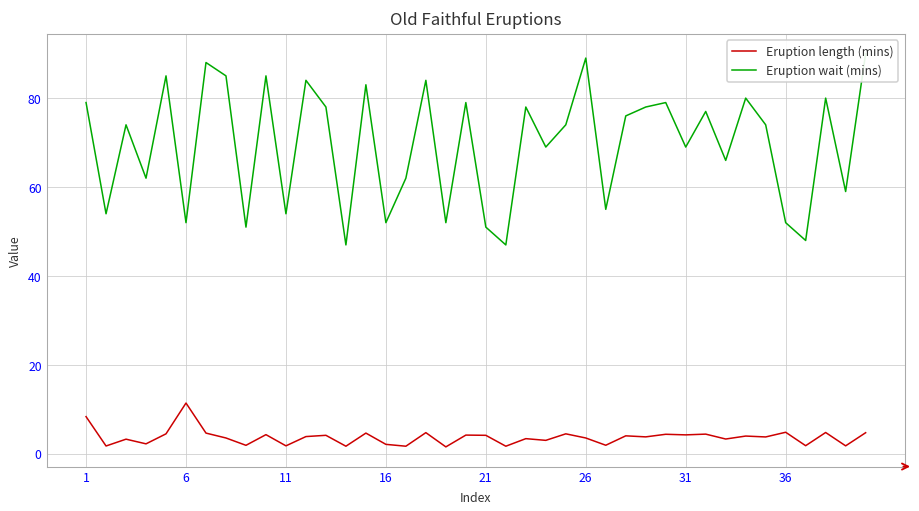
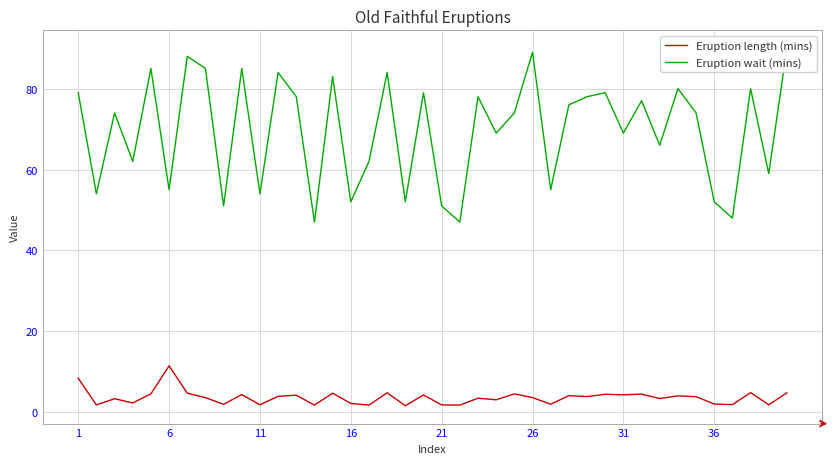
  {
    "Eruption length (mins)": {
      "1": 8,
      "6": 11,
      "11": 2,
      "16": 2,
-     "21": 4,
+     "21": 2,
      "26": 4,
      "31": 4,
-     "36": 5
+     "36": 2
    },
    "Eruption wait (mins)": {
      "1": 79,
-     "6": 52,
+     "6": 55,
      "11": 54,
      "16": 52,
      "21": 51,
      "26": 89,
      "31": 69,
      "36": 52
    }
  }
